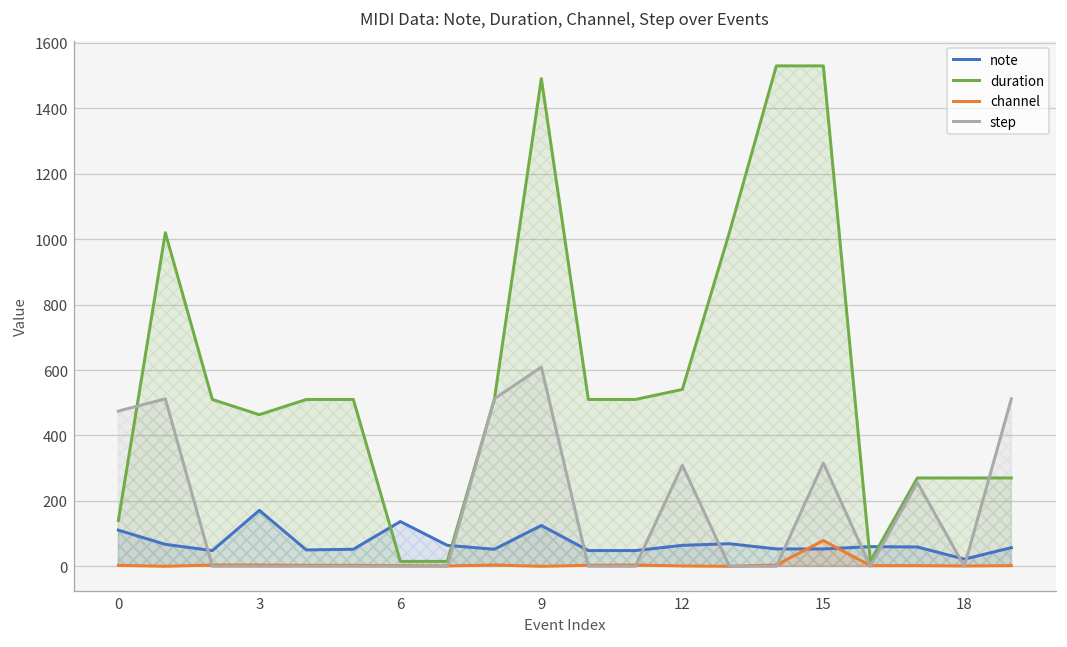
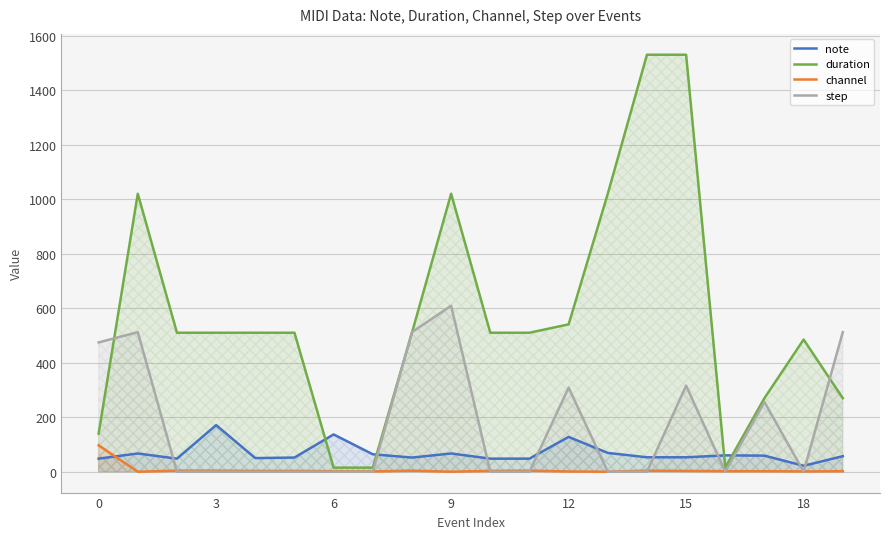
  {
    "note": {
-     "0": 110,
+     "0": 50,
      "3": 170,
      "6": 140,
-     "9": 120,
-     "12": 60,
+     "9": 70,
+     "12": 130,
      "15": 50,
      "18": 20
    },
    "duration": {
      "0": 140,
-     "3": 460,
+     "3": 510,
      "6": 20,
-     "9": 1490,
+     "9": 1020,
      "12": 540,
      "15": 1530,
-     "18": 270
+     "18": 490
    },
    "channel": {
-     "0": 0,
+     "0": 100,
      "9": 0,
      "12": 0,
-     "15": 80
+     "15": 0
    },
    "step": {
      "0": 470,
      "9": 610,
      "12": 310,
      "15": 320
    }
  }
